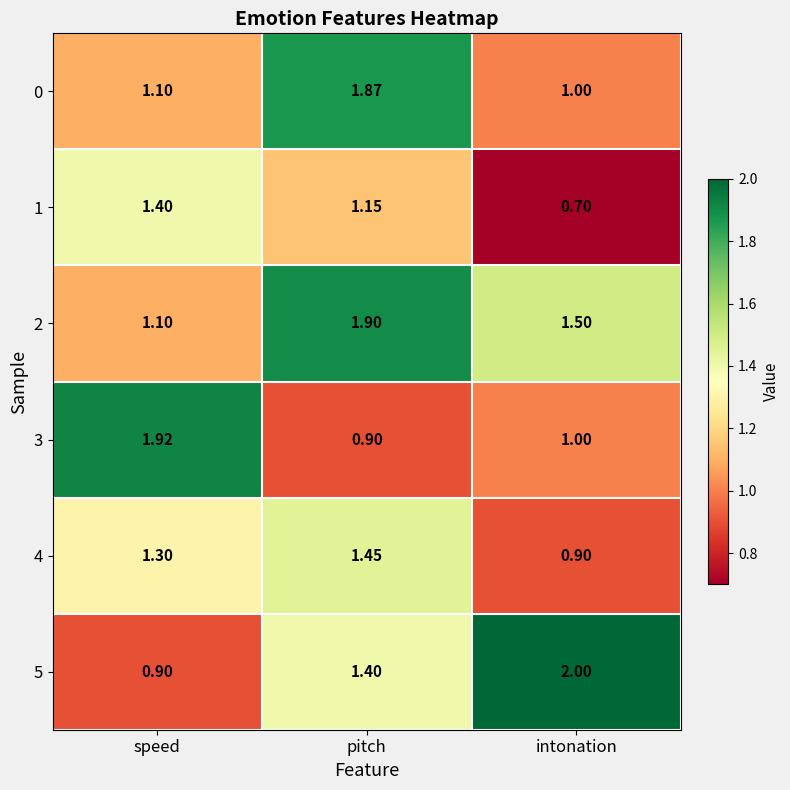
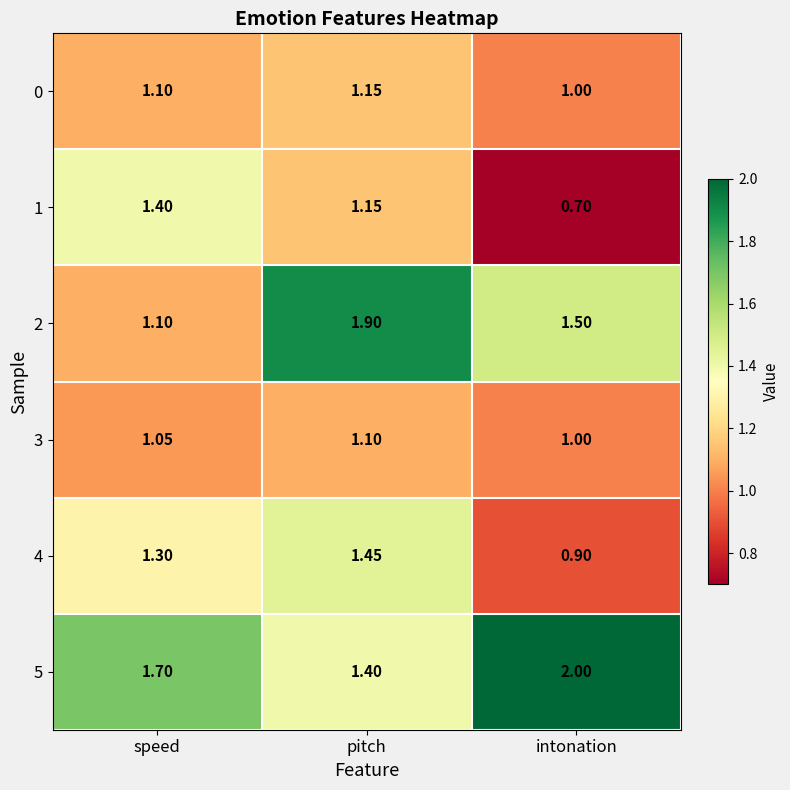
  {
    "0": {
      "speed": 1.10,
-     "pitch": 1.87,
+     "pitch": 1.15,
      "intonation": 1.00
    },
    "1": {
      "speed": 1.40,
      "pitch": 1.15,
      "intonation": 0.70
    },
    "2": {
      "speed": 1.10,
      "pitch": 1.90,
      "intonation": 1.50
    },
    "3": {
-     "speed": 1.92,
-     "pitch": 0.90,
+     "speed": 1.05,
+     "pitch": 1.10,
      "intonation": 1.00
    },
    "4": {
      "speed": 1.30,
      "pitch": 1.45,
      "intonation": 0.90
    },
    "5": {
-     "speed": 0.90,
+     "speed": 1.70,
      "pitch": 1.40,
      "intonation": 2.00
    }
  }
